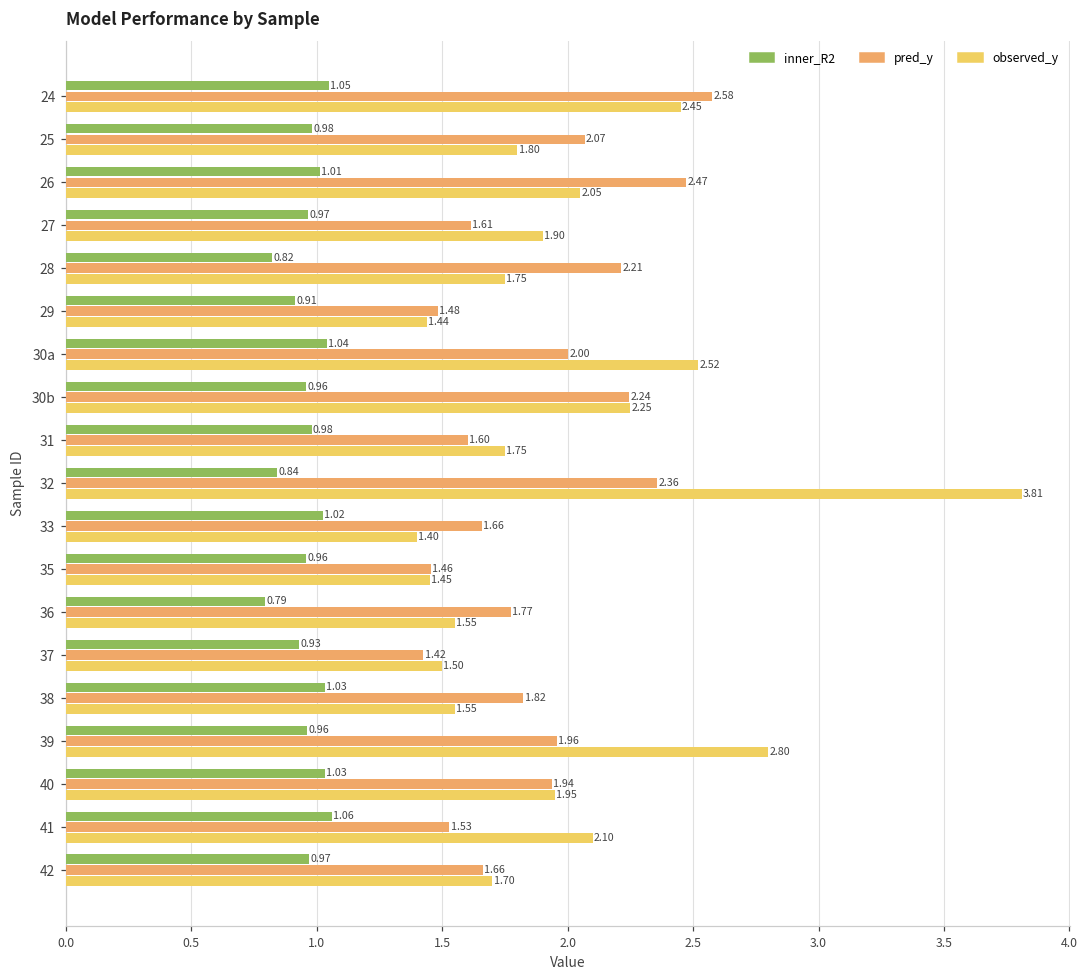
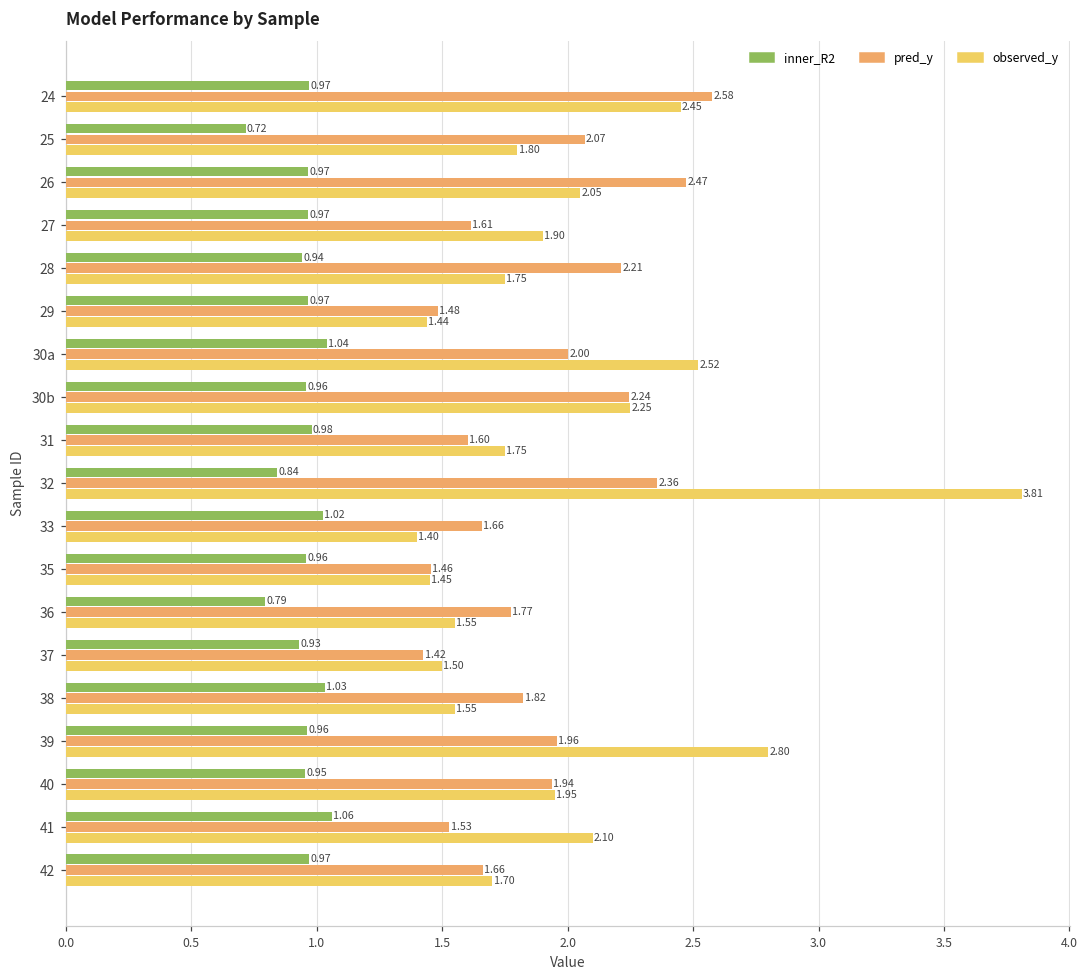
  {
    "inner_R2": {
-     "24": 1.05,
-     "25": 0.98,
-     "26": 1.01,
+     "24": 0.97,
+     "25": 0.72,
+     "26": 0.97,
      "27": 0.97,
-     "28": 0.82,
-     "29": 0.91,
+     "28": 0.94,
+     "29": 0.97,
      "30a": 1.04,
      "30b": 0.96,
      "31": 0.98,
      "32": 0.84,
      "33": 1.02,
      "35": 0.96,
      "36": 0.79,
      "37": 0.93,
      "38": 1.03,
      "39": 0.96,
-     "40": 1.03,
+     "40": 0.95,
      "41": 1.06,
      "42": 0.97
    }
  }
